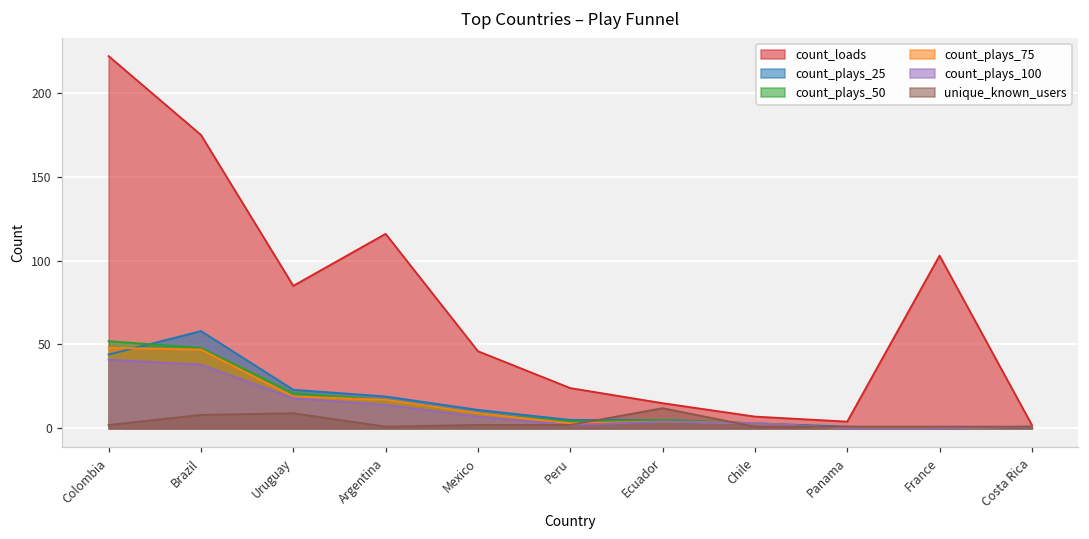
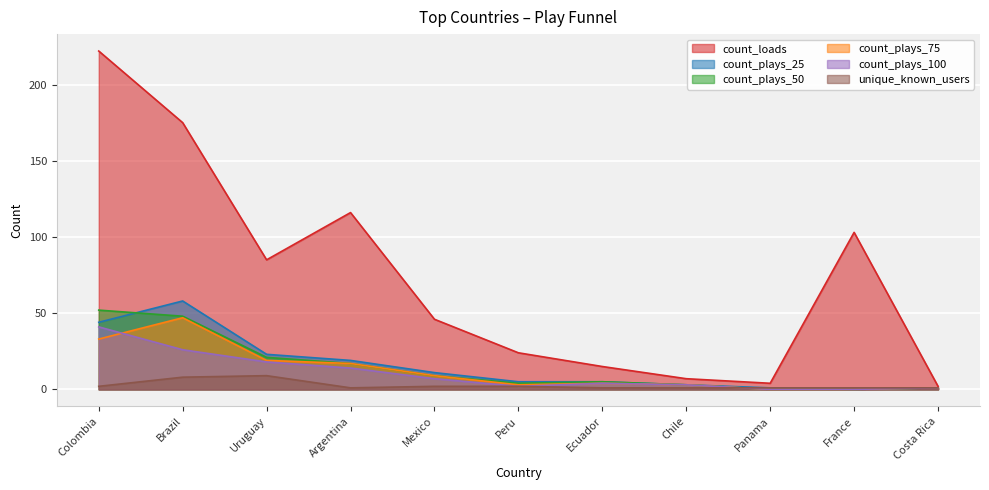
  {
    "count_loads": {
      "Colombia": 222,
      "Brazil": 175,
      "Uruguay": 85,
      "Argentina": 116,
      "Mexico": 46,
      "Peru": 24,
      "Ecuador": 15,
      "Chile": 7,
      "Panama": 4,
      "France": 103
    },
    "count_plays_25": {
      "Colombia": 44,
      "Brazil": 58,
      "Uruguay": 23,
      "Argentina": 19,
      "Mexico": 11
    },
    "count_plays_50": {
      "Colombia": 52,
      "Uruguay": 21
    },
    "count_plays_75": {
-     "Colombia": 48
+     "Colombia": 33
    },
    "count_plays_100": {
      "Colombia": 41,
-     "Brazil": 38,
+     "Brazil": 26,
      "Argentina": 14,
      "Mexico": 7
    },
    "unique_known_users": {
      "Colombia": 2,
      "Brazil": 8,
      "Uruguay": 9,
      "Argentina": 1,
      "Mexico": 2,
-     "Ecuador": 12,
+     "Ecuador": 1,
      "Chile": 1
    }
  }
